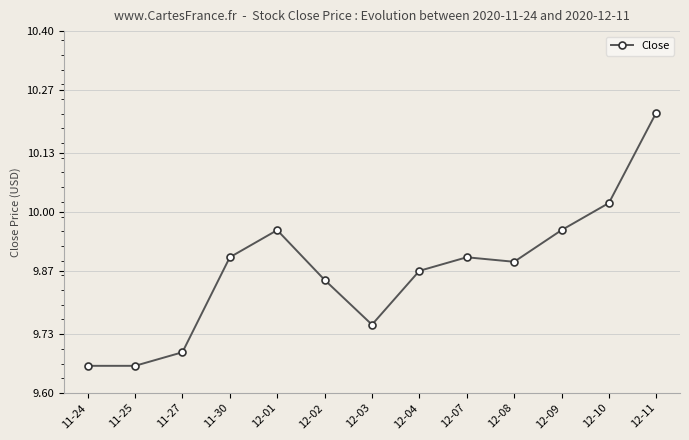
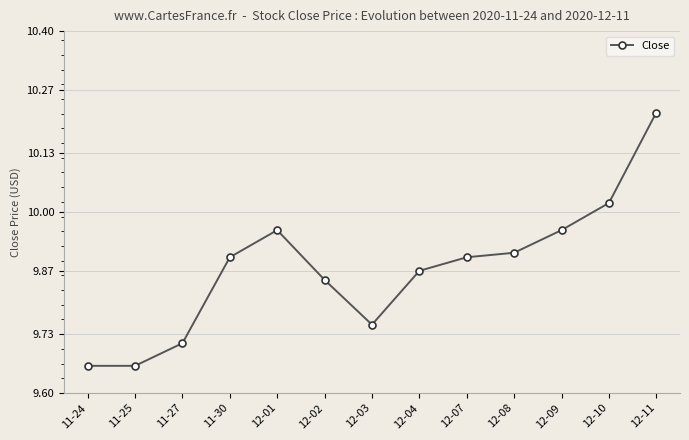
  {
    "11-24": 9.66,
    "11-25": 9.66,
-   "11-27": 9.69,
+   "11-27": 9.71,
    "11-30": 9.90,
    "12-01": 9.96,
    "12-02": 9.85,
    "12-03": 9.75,
    "12-04": 9.87,
    "12-07": 9.90,
-   "12-08": 9.89,
+   "12-08": 9.91,
    "12-09": 9.96,
    "12-10": 10.02,
    "12-11": 10.22
  }
